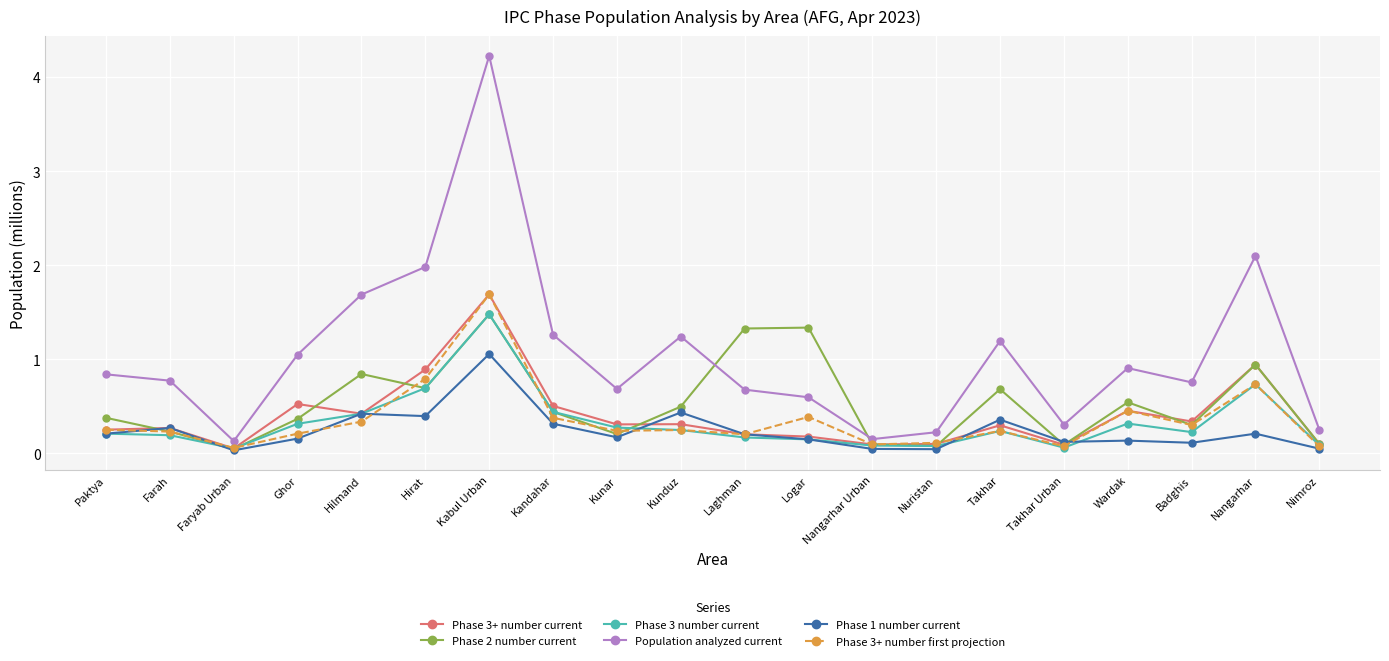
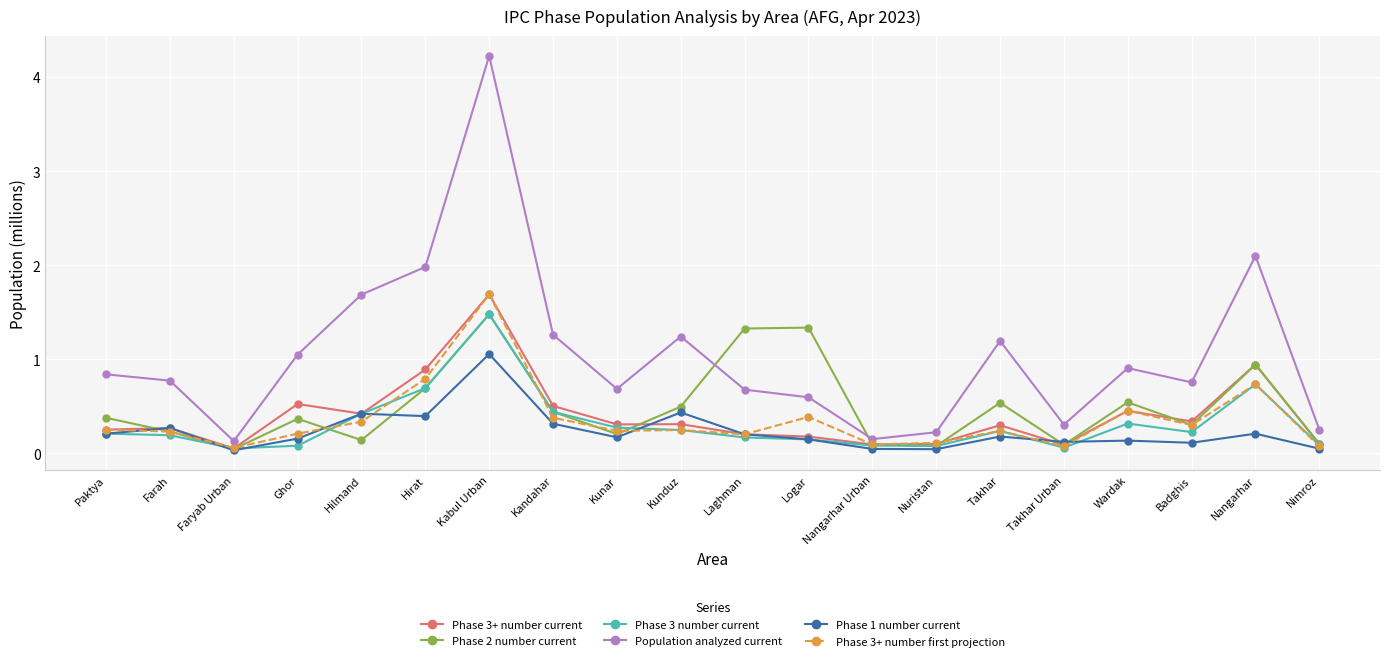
  {
    "Phase 3+ number current": {
      "Ghor": 0.5,
      "Hirat": 0.9,
      "Kandahar": 0.5,
      "Kunar": 0.3,
      "Kunduz": 0.3,
      "Logar": 0.2,
      "Takhar": 0.3,
      "Badghis": 0.3
    },
    "Phase 2 number current": {
      "Paktya": 0.4,
      "Ghor": 0.4,
-     "Hilmand": 0.8,
+     "Hilmand": 0.1,
      "Kunar": 0.2,
      "Kunduz": 0.5,
      "Laghman": 1.3,
      "Logar": 1.3,
-     "Takhar": 0.7,
+     "Takhar": 0.5,
      "Wardak": 0.5
    },
    "Phase 3 number current": {
      "Farah": 0.2,
-     "Ghor": 0.3,
+     "Ghor": 0.1,
      "Kunar": 0.3,
      "Laghman": 0.2,
      "Wardak": 0.3,
      "Badghis": 0.2
    },
    "Population analyzed current": {
      "Paktya": 0.8,
      "Farah": 0.8,
      "Faryab Urban": 0.1,
      "Ghor": 1.0,
      "Hilmand": 1.7,
      "Hirat": 2.0,
      "Kabul Urban": 4.2,
      "Kandahar": 1.3,
      "Kunar": 0.7,
      "Kunduz": 1.2,
      "Laghman": 0.7,
      "Logar": 0.6,
      "Nangarhar Urban": 0.2,
      "Nuristan": 0.2,
      "Takhar": 1.2,
      "Takhar Urban": 0.3,
      "Wardak": 0.9,
      "Badghis": 0.8,
      "Nangarhar": 2.1,
      "Nimroz": 0.3
    },
    "Phase 1 number current": {
      "Ghor": 0.2,
      "Hirat": 0.4,
      "Kabul Urban": 1.1,
      "Kandahar": 0.3,
      "Kunar": 0.2,
      "Kunduz": 0.4,
      "Nangarhar Urban": 0.0,
      "Nuristan": 0.0,
-     "Takhar": 0.4,
+     "Takhar": 0.2,
      "Takhar Urban": 0.1,
      "Wardak": 0.1,
      "Badghis": 0.1,
      "Nangarhar": 0.2
    },
    "Phase 3+ number first projection": {
      "Ghor": 0.2,
      "Hilmand": 0.3,
      "Hirat": 0.8,
      "Kandahar": 0.4,
      "Kunar": 0.2,
      "Logar": 0.4
    }
  }
